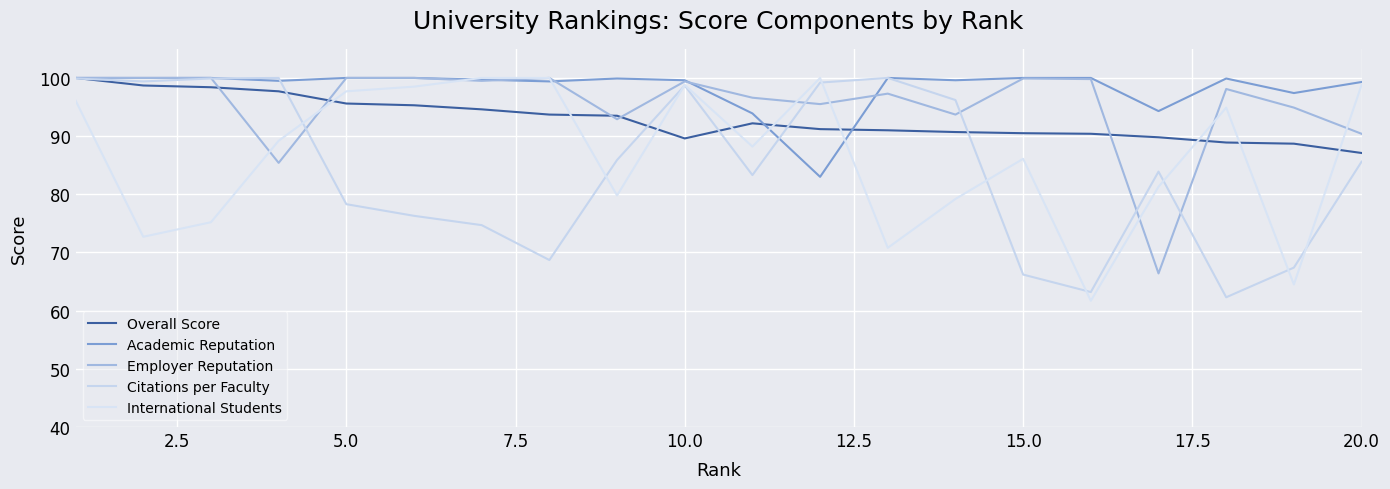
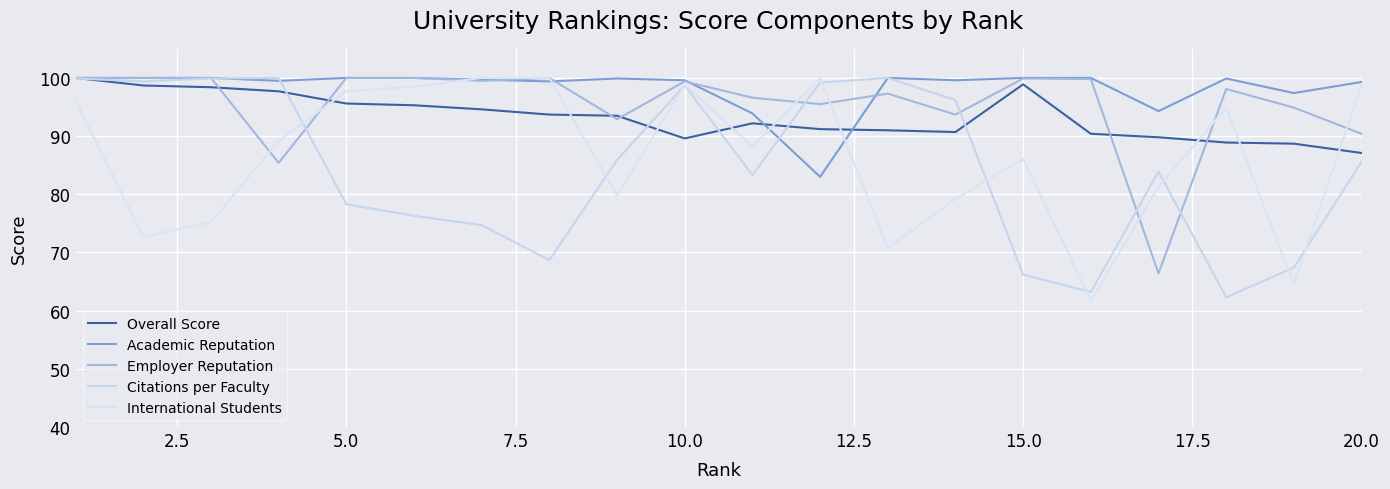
  {
    "Overall Score": {
      "5.0": 96,
      "10.0": 90,
-     "15.0": 91,
+     "15.0": 99,
      "20.0": 87
    }
  }
